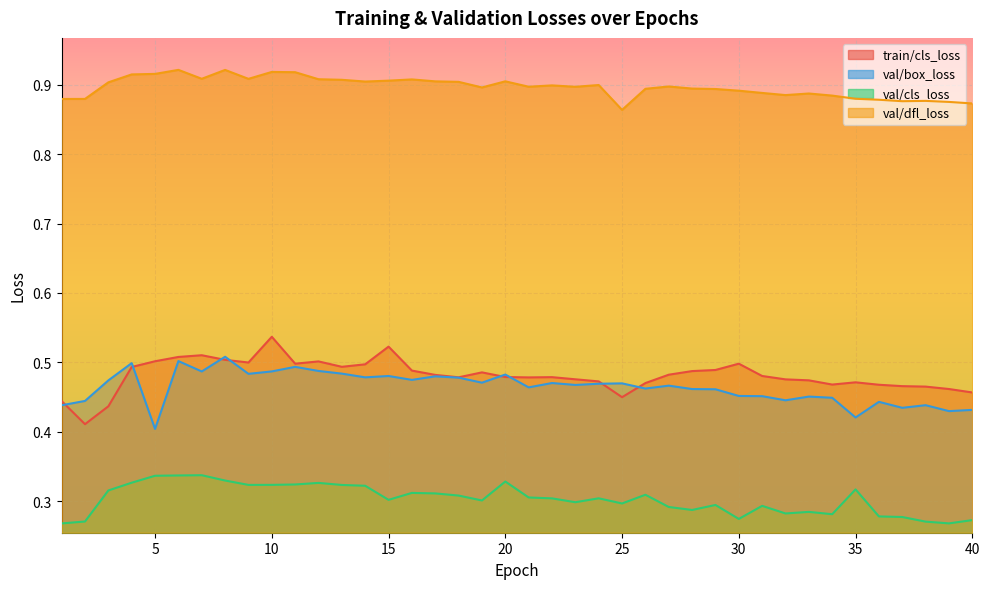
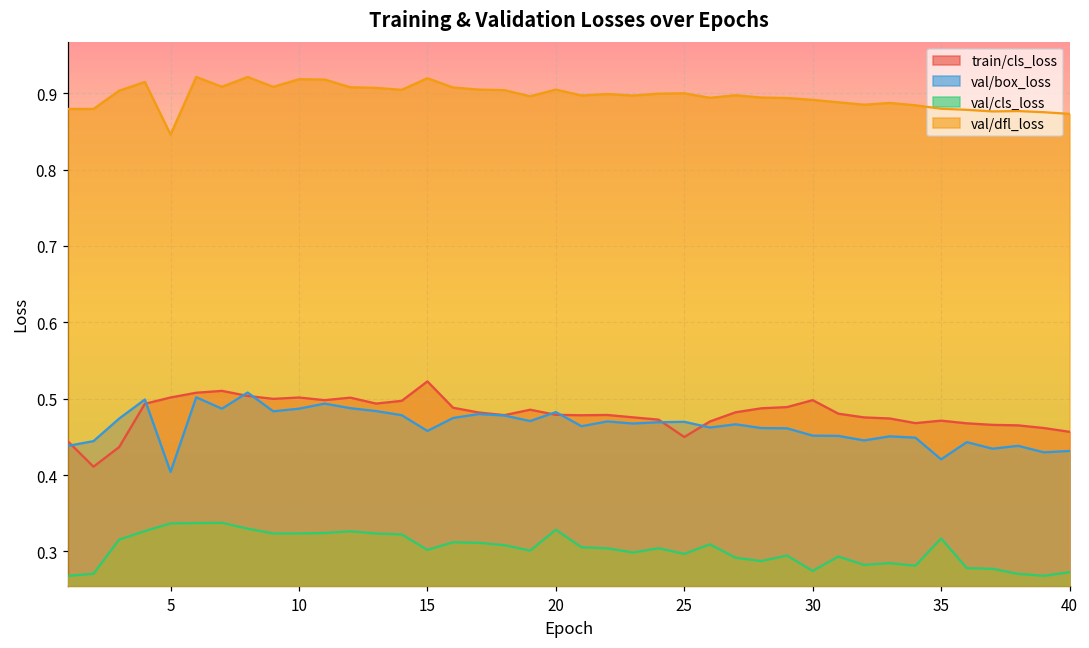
  {
    "train/cls_loss": {
      "5": 0.50,
-     "10": 0.54,
+     "10": 0.50,
      "15": 0.52,
      "25": 0.45,
      "30": 0.50,
      "35": 0.47,
      "40": 0.46
    },
    "val/box_loss": {
      "5": 0.40,
      "10": 0.49,
-     "15": 0.48,
+     "15": 0.46,
      "25": 0.47,
      "30": 0.45,
      "35": 0.42,
      "40": 0.43
    },
    "val/cls_loss": {
      "5": 0.34,
      "10": 0.32,
      "15": 0.30,
      "20": 0.33,
      "25": 0.30,
      "30": 0.27,
      "35": 0.32,
      "40": 0.27
    },
    "val/dfl_loss": {
-     "5": 0.92,
+     "5": 0.85,
      "10": 0.92,
-     "15": 0.91,
+     "15": 0.92,
      "20": 0.90,
-     "25": 0.86,
+     "25": 0.90,
      "30": 0.89,
      "40": 0.87
    }
  }
